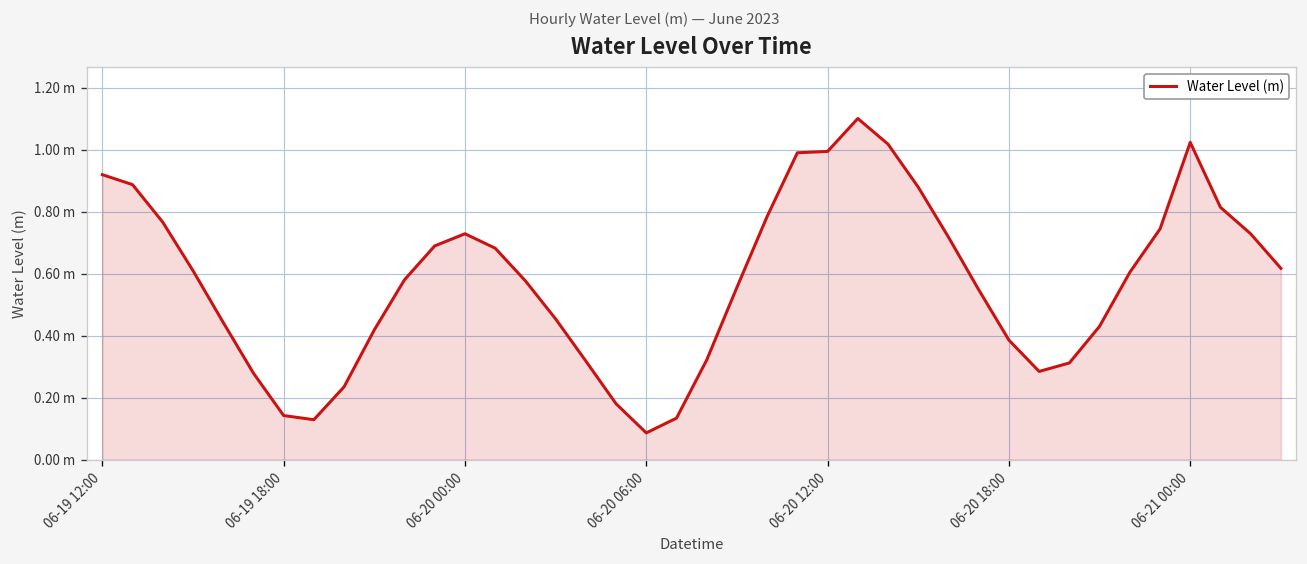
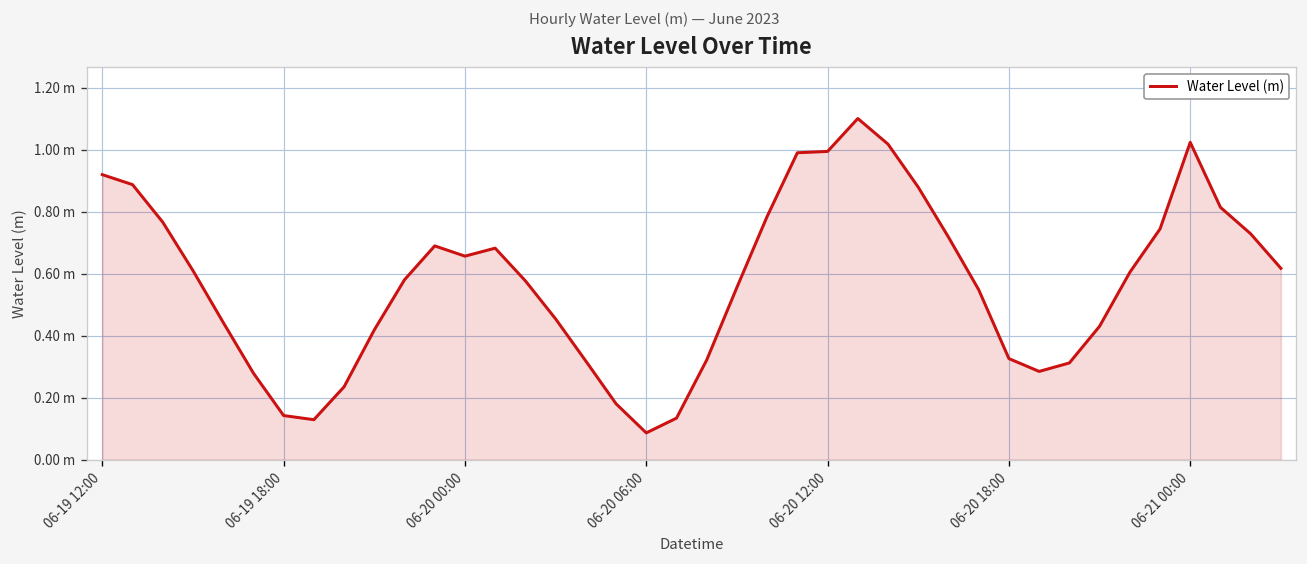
  {
    "06-19 12:00": "0.92 m",
    "06-19 18:00": "0.14 m",
-   "06-20 00:00": "0.73 m",
+   "06-20 00:00": "0.66 m",
    "06-20 06:00": "0.09 m",
    "06-20 12:00": "0.99 m",
-   "06-20 18:00": "0.39 m",
+   "06-20 18:00": "0.33 m",
    "06-21 00:00": "1.02 m"
  }
